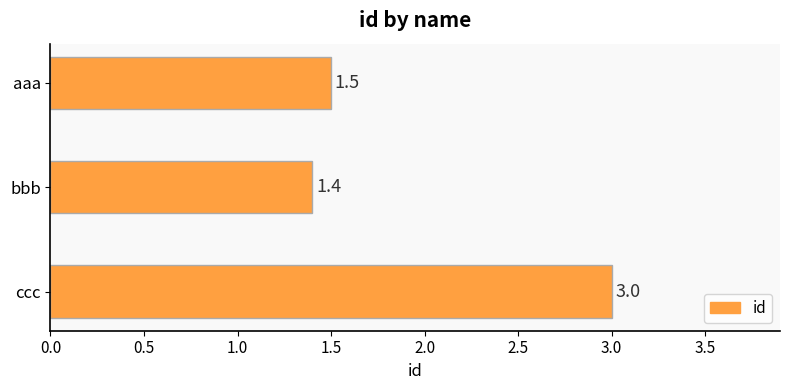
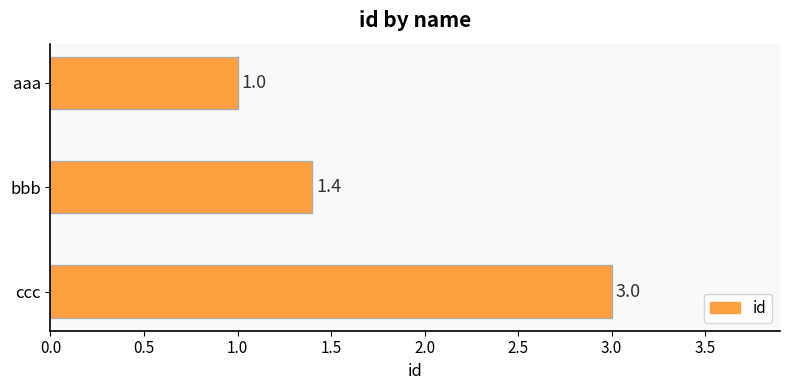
  {
-   "aaa": 1.5,
+   "aaa": 1.0,
    "bbb": 1.4,
    "ccc": 3.0
  }
